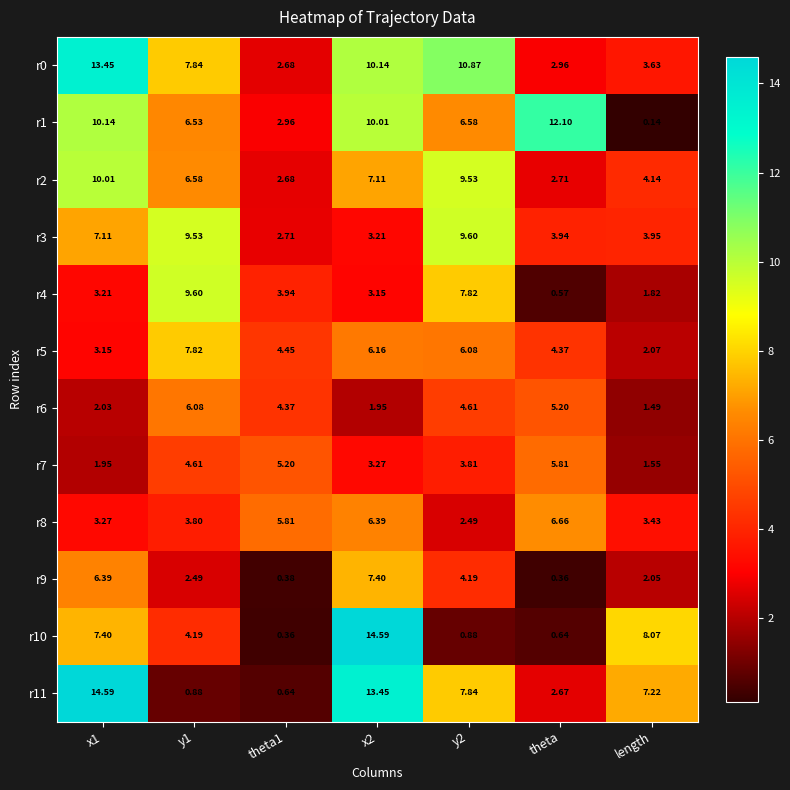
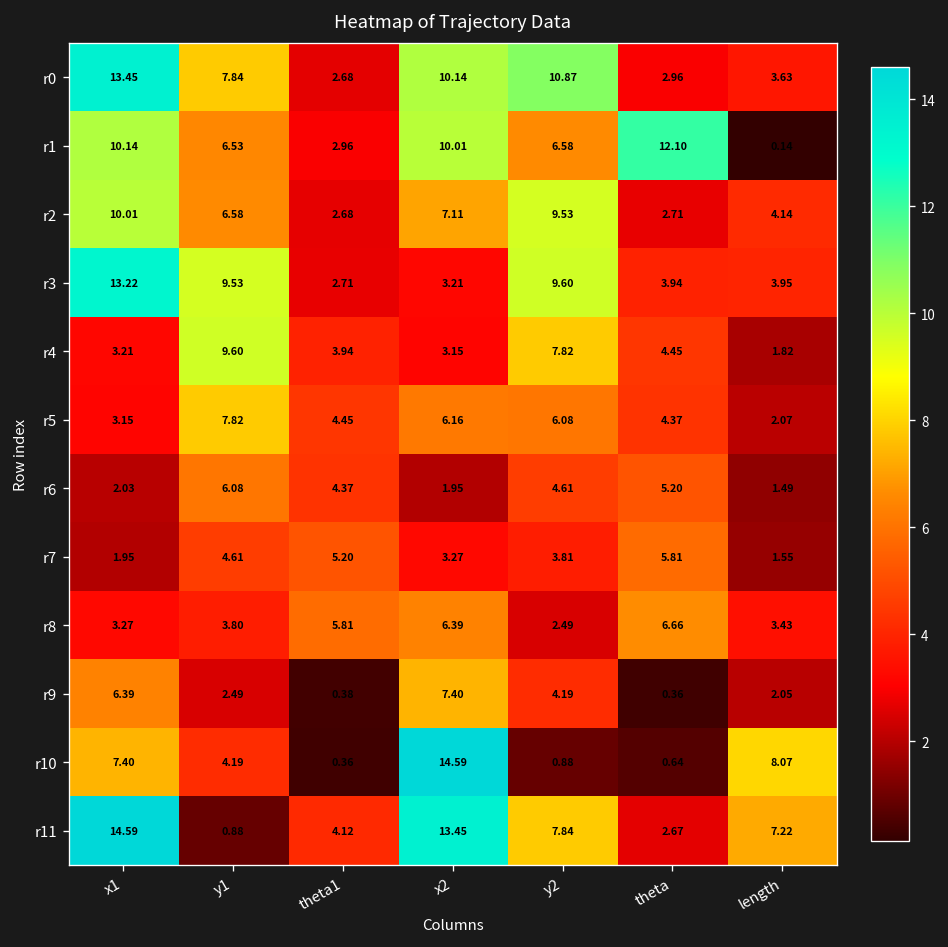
  {
    "r0": {
      "x1": 13.45,
      "y1": 7.84,
      "theta1": 2.68,
      "x2": 10.14,
      "y2": 10.87,
      "theta": 2.96,
      "length": 3.63
    },
    "r1": {
      "x1": 10.14,
      "y1": 6.53,
      "theta1": 2.96,
      "x2": 10.01,
      "y2": 6.58,
      "theta": 12.10,
      "length": 0.14
    },
    "r2": {
      "x1": 10.01,
      "y1": 6.58,
      "theta1": 2.68,
      "x2": 7.11,
      "y2": 9.53,
      "theta": 2.71,
      "length": 4.14
    },
    "r3": {
-     "x1": 7.11,
+     "x1": 13.22,
      "y1": 9.53,
      "theta1": 2.71,
      "x2": 3.21,
      "y2": 9.60,
      "theta": 3.94,
      "length": 3.95
    },
    "r4": {
      "x1": 3.21,
      "y1": 9.60,
      "theta1": 3.94,
      "x2": 3.15,
      "y2": 7.82,
-     "theta": 0.57,
+     "theta": 4.45,
      "length": 1.82
    },
    "r5": {
      "x1": 3.15,
      "y1": 7.82,
      "theta1": 4.45,
      "x2": 6.16,
      "y2": 6.08,
      "theta": 4.37,
      "length": 2.07
    },
    "r6": {
      "x1": 2.03,
      "y1": 6.08,
      "theta1": 4.37,
      "x2": 1.95,
      "y2": 4.61,
      "theta": 5.20,
      "length": 1.49
    },
    "r7": {
      "x1": 1.95,
      "y1": 4.61,
      "theta1": 5.20,
      "x2": 3.27,
      "y2": 3.81,
      "theta": 5.81,
      "length": 1.55
    },
    "r8": {
      "x1": 3.27,
      "y1": 3.80,
      "theta1": 5.81,
      "x2": 6.39,
      "y2": 2.49,
      "theta": 6.66,
      "length": 3.43
    },
    "r9": {
      "x1": 6.39,
      "y1": 2.49,
      "theta1": 0.38,
      "x2": 7.40,
      "y2": 4.19,
      "theta": 0.36,
      "length": 2.05
    },
    "r10": {
      "x1": 7.40,
      "y1": 4.19,
      "theta1": 0.36,
      "x2": 14.59,
      "y2": 0.88,
      "theta": 0.64,
      "length": 8.07
    },
    "r11": {
      "x1": 14.59,
      "y1": 0.88,
-     "theta1": 0.64,
+     "theta1": 4.12,
      "x2": 13.45,
      "y2": 7.84,
      "theta": 2.67,
      "length": 7.22
    }
  }
